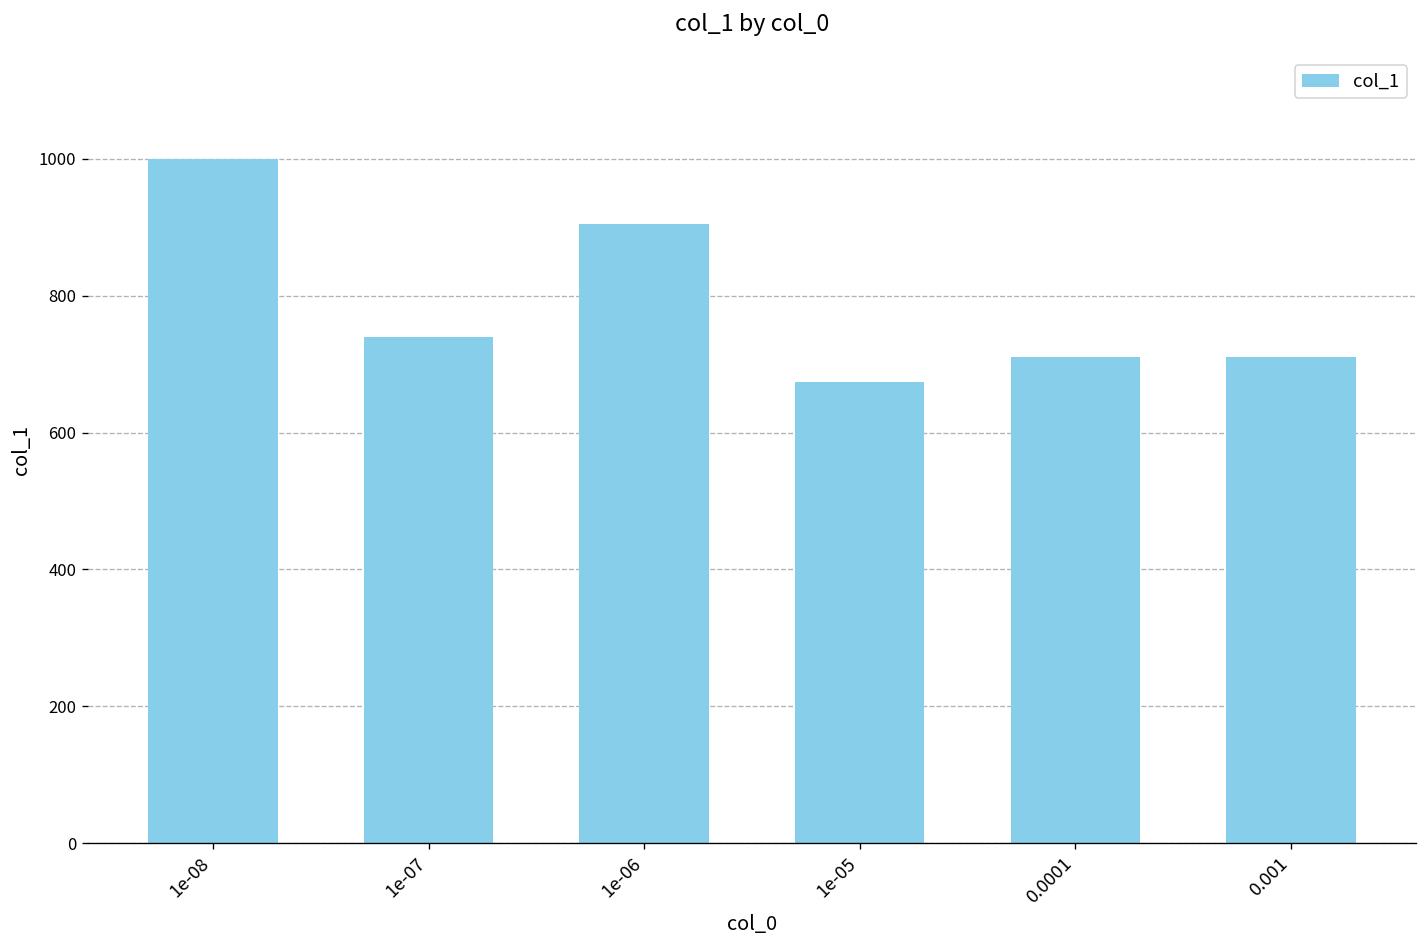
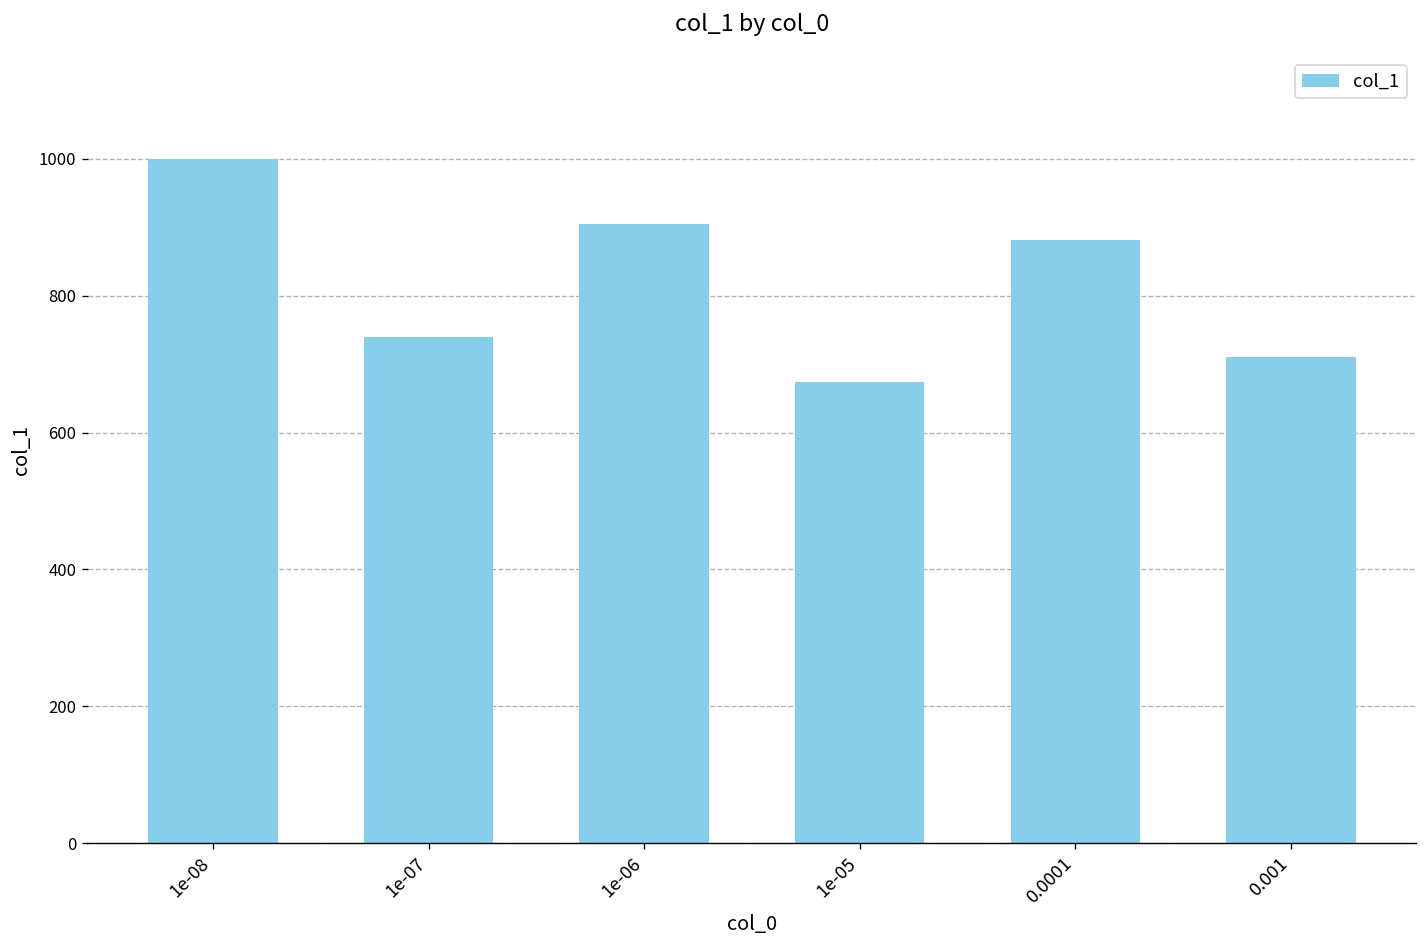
  {
    "1e-08": 1000,
    "1e-07": 740,
    "1e-06": 910,
    "1e-05": 670,
-   "0.0001": 710,
+   "0.0001": 880,
    "0.001": 710
  }
